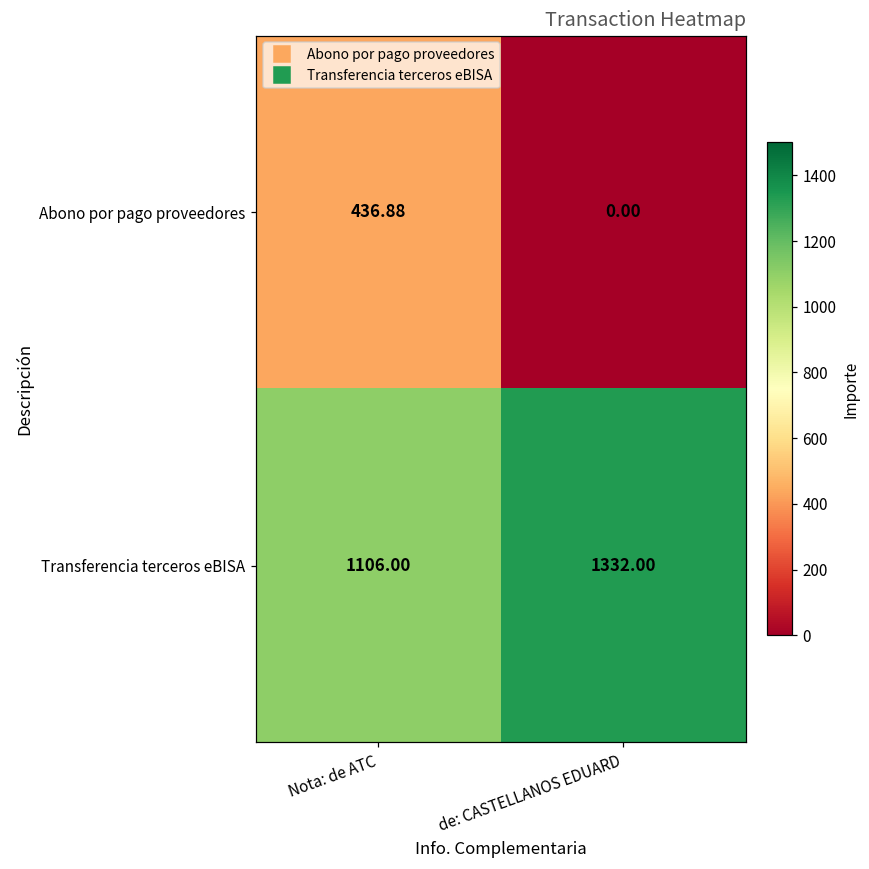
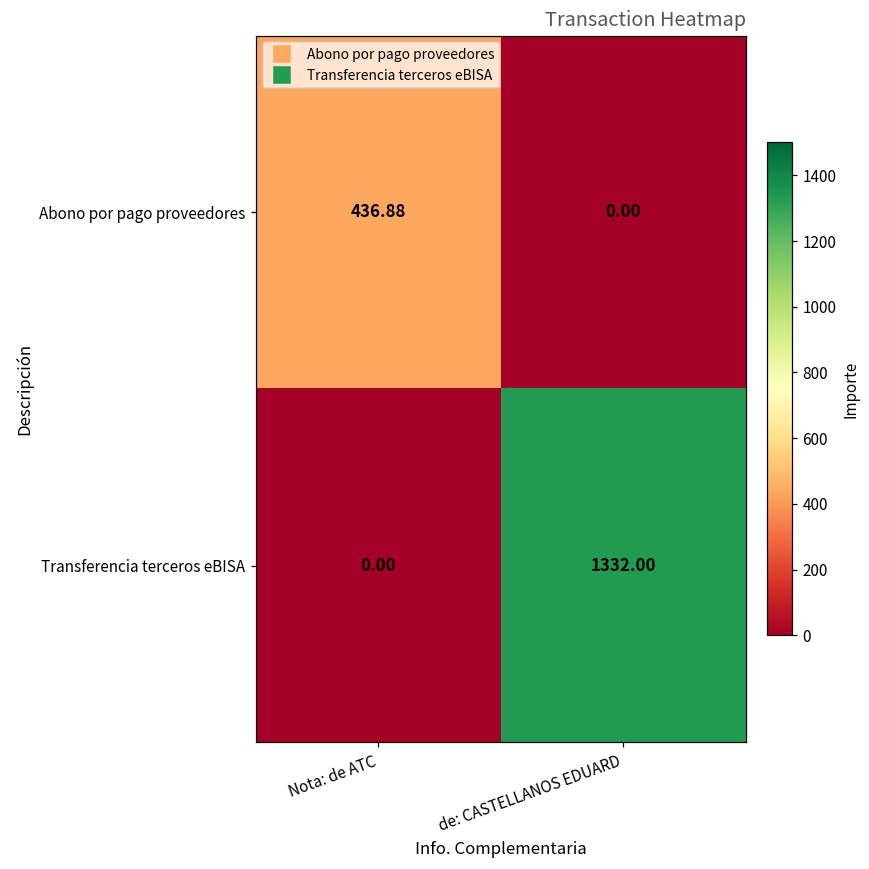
  {
    "Abono por pago proveedores": {
      "Nota: de ATC": 436.88,
      "de: CASTELLANOS EDUARD": 0.00
    },
    "Transferencia terceros eBISA": {
-     "Nota: de ATC": 1106.00,
+     "Nota: de ATC": 0.00,
      "de: CASTELLANOS EDUARD": 1332.00
    }
  }
